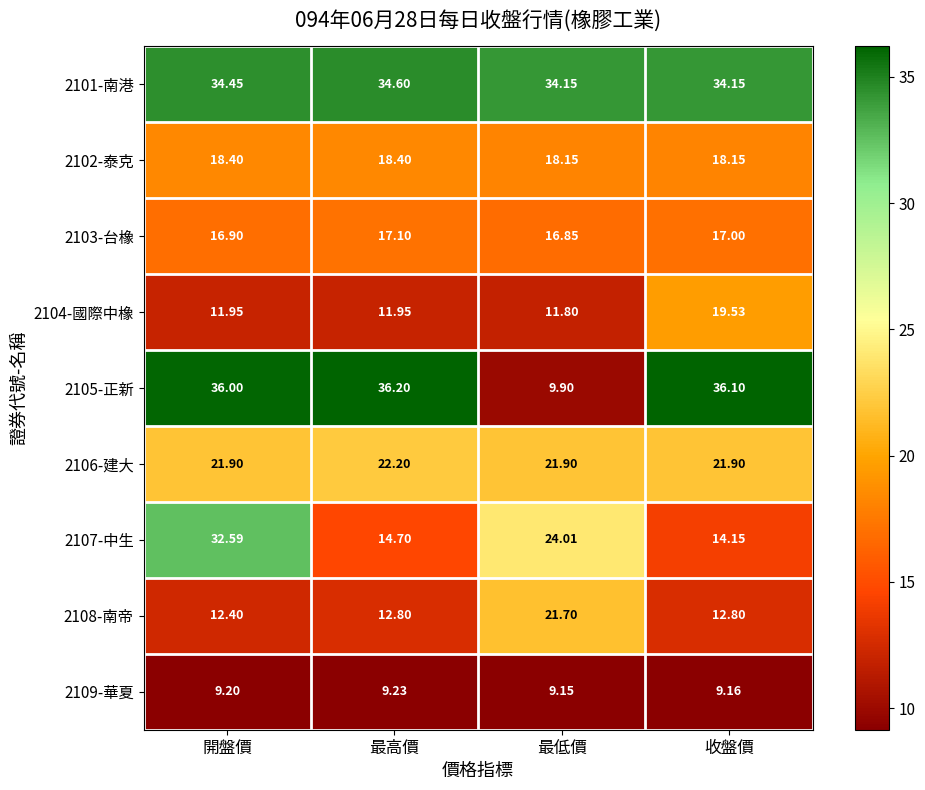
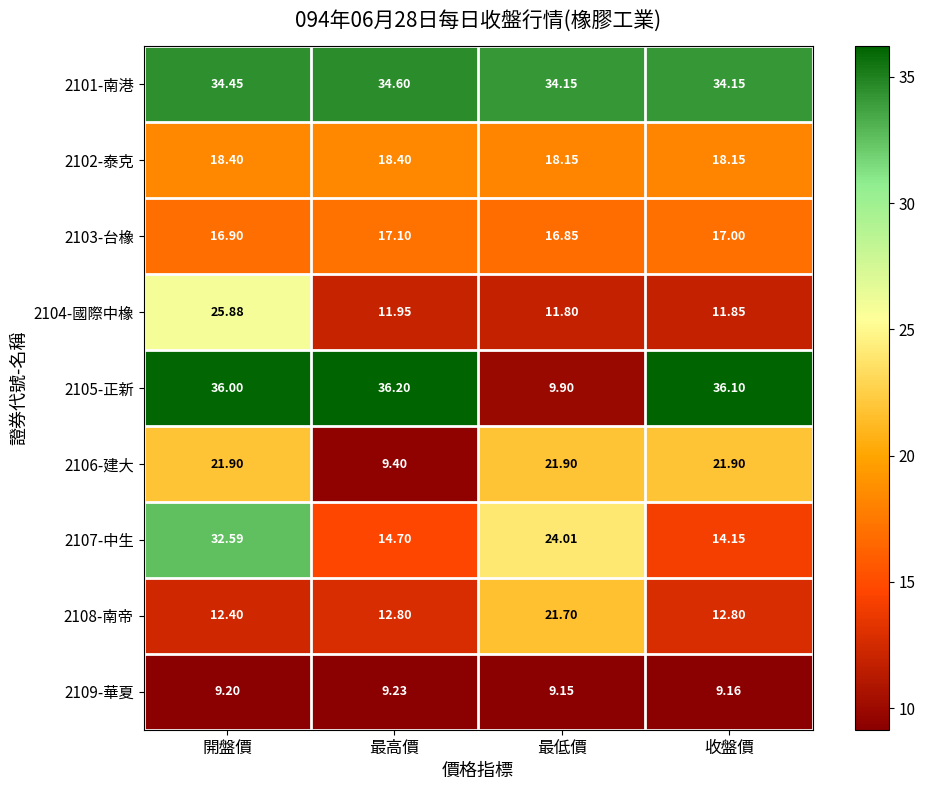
  {
    "2101-南港": {
      "開盤價": 34.45,
      "最高價": 34.60,
      "最低價": 34.15,
      "收盤價": 34.15
    },
    "2102-泰克": {
      "開盤價": 18.40,
      "最高價": 18.40,
      "最低價": 18.15,
      "收盤價": 18.15
    },
    "2103-台橡": {
      "開盤價": 16.90,
      "最高價": 17.10,
      "最低價": 16.85,
      "收盤價": 17.00
    },
    "2104-國際中橡": {
-     "開盤價": 11.95,
+     "開盤價": 25.88,
      "最高價": 11.95,
      "最低價": 11.80,
-     "收盤價": 19.53
+     "收盤價": 11.85
    },
    "2105-正新": {
      "開盤價": 36.00,
      "最高價": 36.20,
      "最低價": 9.90,
      "收盤價": 36.10
    },
    "2106-建大": {
      "開盤價": 21.90,
-     "最高價": 22.20,
+     "最高價": 9.40,
      "最低價": 21.90,
      "收盤價": 21.90
    },
    "2107-中生": {
      "開盤價": 32.59,
      "最高價": 14.70,
      "最低價": 24.01,
      "收盤價": 14.15
    },
    "2108-南帝": {
      "開盤價": 12.40,
      "最高價": 12.80,
      "最低價": 21.70,
      "收盤價": 12.80
    },
    "2109-華夏": {
      "開盤價": 9.20,
      "最高價": 9.23,
      "最低價": 9.15,
      "收盤價": 9.16
    }
  }
